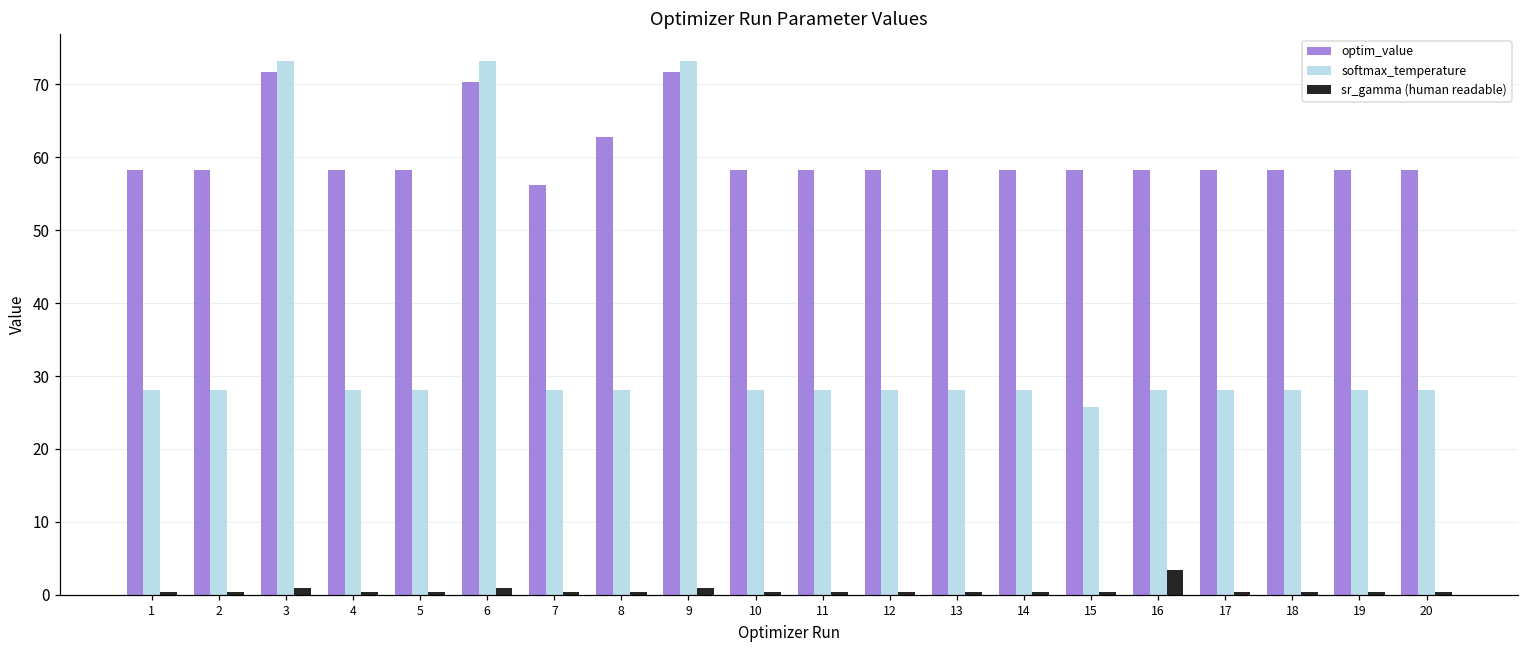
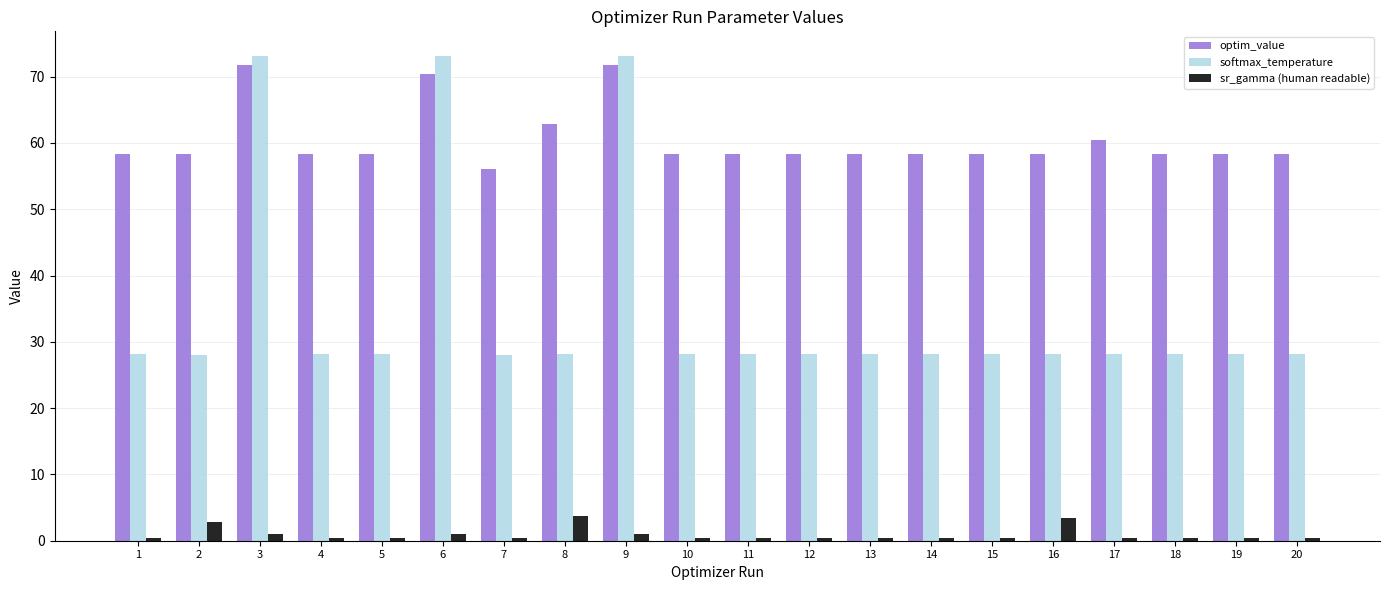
  {
    "optim_value": {
      "1": 58,
      "2": 58,
      "3": 72,
      "4": 58,
      "5": 58,
      "6": 70,
      "7": 56,
      "8": 63,
      "9": 72,
      "10": 58,
      "11": 58,
      "12": 58,
      "13": 58,
      "14": 58,
      "15": 58,
      "16": 58,
-     "17": 58,
+     "17": 60,
      "18": 58,
      "19": 58,
      "20": 58
    },
    "softmax_temperature": {
      "1": 28,
      "2": 28,
      "3": 73,
      "4": 28,
      "5": 28,
      "6": 73,
      "7": 28,
      "8": 28,
      "9": 73,
      "10": 28,
      "11": 28,
      "12": 28,
      "13": 28,
      "14": 28,
-     "15": 26,
+     "15": 28,
      "16": 28,
      "17": 28,
      "18": 28,
      "19": 28,
      "20": 28
    },
    "sr_gamma (human readable)": {
-     "2": 0,
+     "2": 3,
      "3": 1,
      "6": 1,
-     "8": 0,
+     "8": 4,
      "9": 1,
      "16": 3
    }
  }
